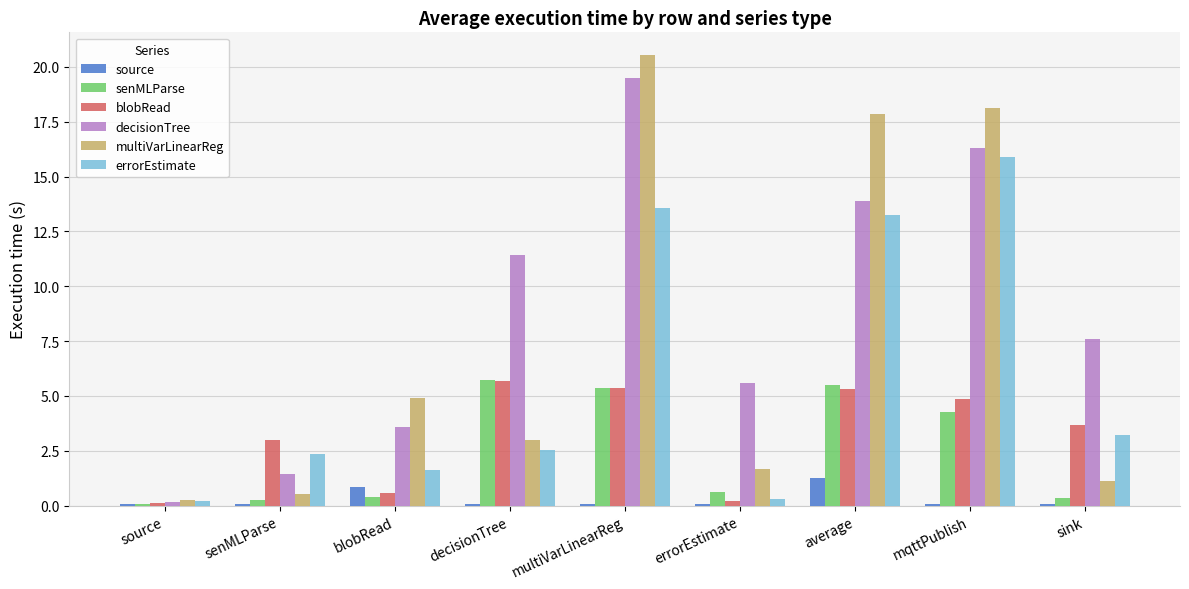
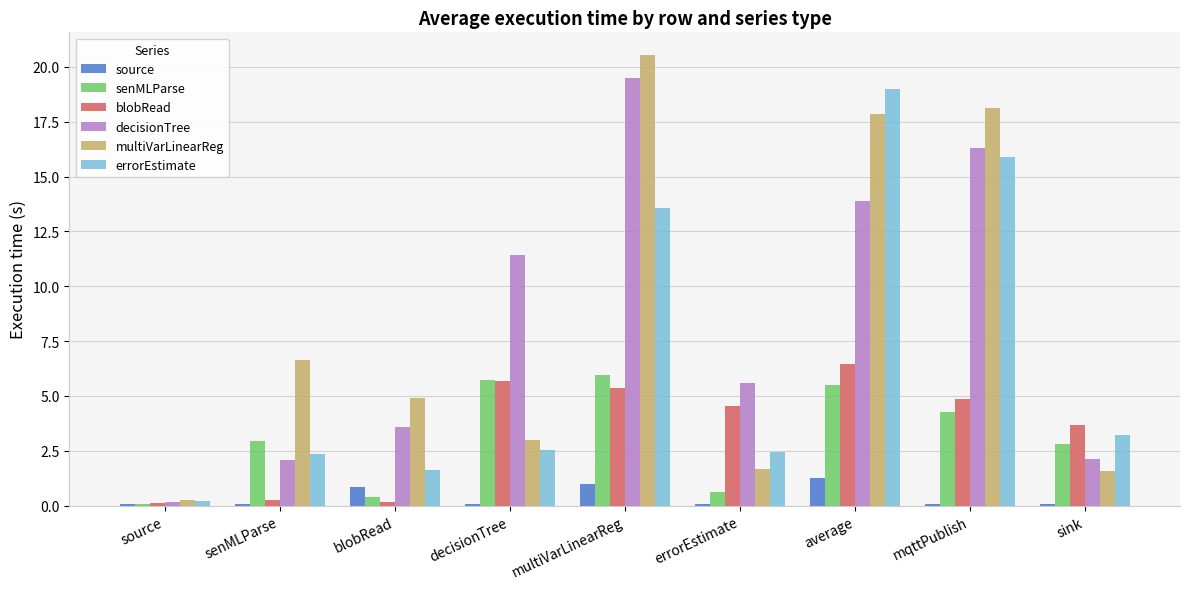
  {
    "source": {
      "blobRead": 0.8,
-     "multiVarLinearReg": 0.1,
+     "multiVarLinearReg": 1.0,
      "average": 1.3
    },
    "senMLParse": {
-     "senMLParse": 0.2,
+     "senMLParse": 2.9,
      "blobRead": 0.4,
      "decisionTree": 5.7,
-     "multiVarLinearReg": 5.4,
+     "multiVarLinearReg": 5.9,
      "errorEstimate": 0.6,
      "average": 5.5,
      "mqttPublish": 4.3,
-     "sink": 0.3
+     "sink": 2.8
    },
    "blobRead": {
-     "senMLParse": 3.0,
-     "blobRead": 0.6,
+     "senMLParse": 0.3,
+     "blobRead": 0.2,
      "decisionTree": 5.7,
      "multiVarLinearReg": 5.3,
-     "errorEstimate": 0.2,
-     "average": 5.3,
+     "errorEstimate": 4.6,
+     "average": 6.4,
      "mqttPublish": 4.9,
      "sink": 3.7
    },
    "decisionTree": {
      "source": 0.2,
-     "senMLParse": 1.4,
+     "senMLParse": 2.1,
      "blobRead": 3.6,
      "decisionTree": 11.4,
      "multiVarLinearReg": 19.5,
      "errorEstimate": 5.6,
      "average": 13.9,
      "mqttPublish": 16.3,
-     "sink": 7.6
+     "sink": 2.1
    },
    "multiVarLinearReg": {
      "source": 0.2,
-     "senMLParse": 0.5,
+     "senMLParse": 6.6,
      "blobRead": 4.9,
      "decisionTree": 3.0,
      "multiVarLinearReg": 20.5,
      "errorEstimate": 1.7,
      "average": 17.9,
      "mqttPublish": 18.1,
-     "sink": 1.1
+     "sink": 1.6
    },
    "errorEstimate": {
      "source": 0.2,
      "senMLParse": 2.3,
      "blobRead": 1.6,
      "decisionTree": 2.5,
      "multiVarLinearReg": 13.6,
-     "errorEstimate": 0.3,
-     "average": 13.3,
+     "errorEstimate": 2.5,
+     "average": 19.0,
      "mqttPublish": 15.9,
      "sink": 3.2
    }
  }
